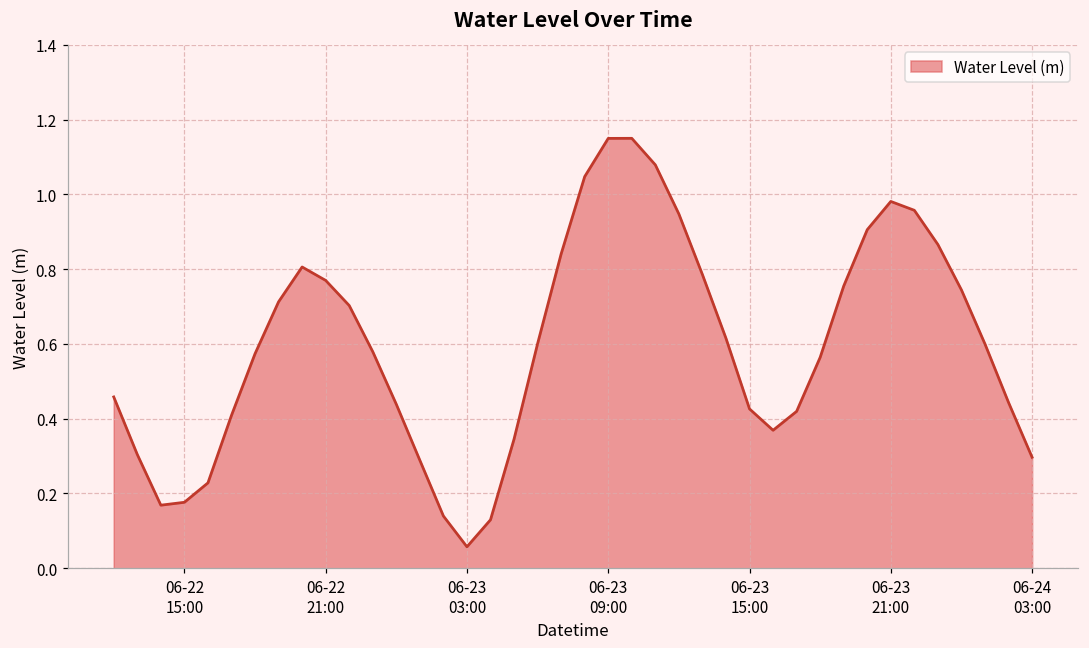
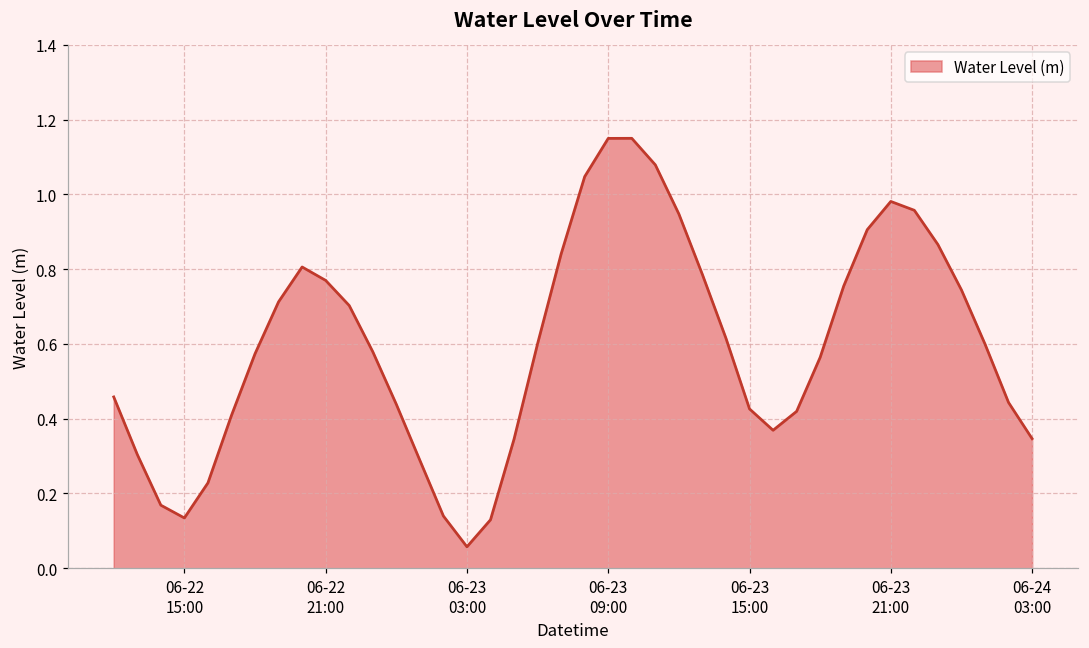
  {
-   "06-22 15:00": 0.18,
+   "06-22 15:00": 0.13,
    "06-22 21:00": 0.77,
    "06-23 03:00": 0.06,
    "06-23 09:00": 1.15,
    "06-23 15:00": 0.43,
    "06-23 21:00": 0.98,
-   "06-24 03:00": 0.30
+   "06-24 03:00": 0.35
  }
